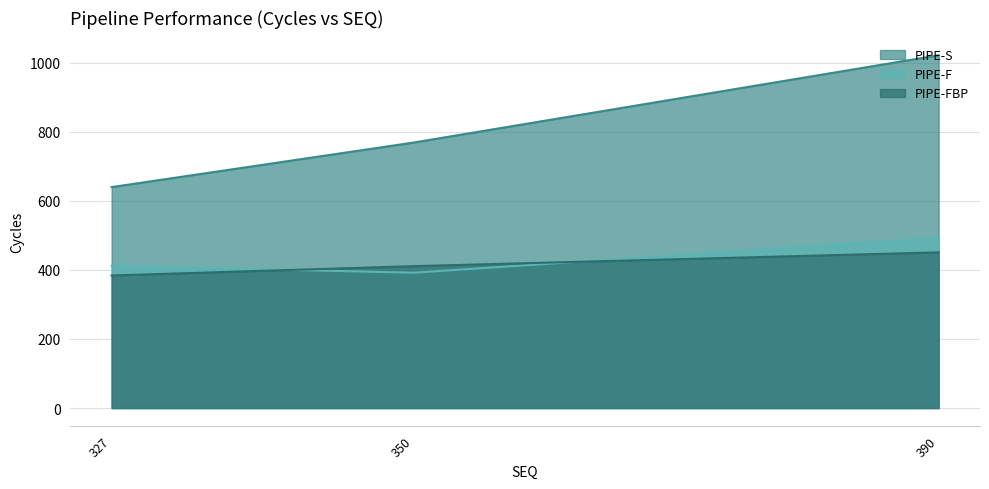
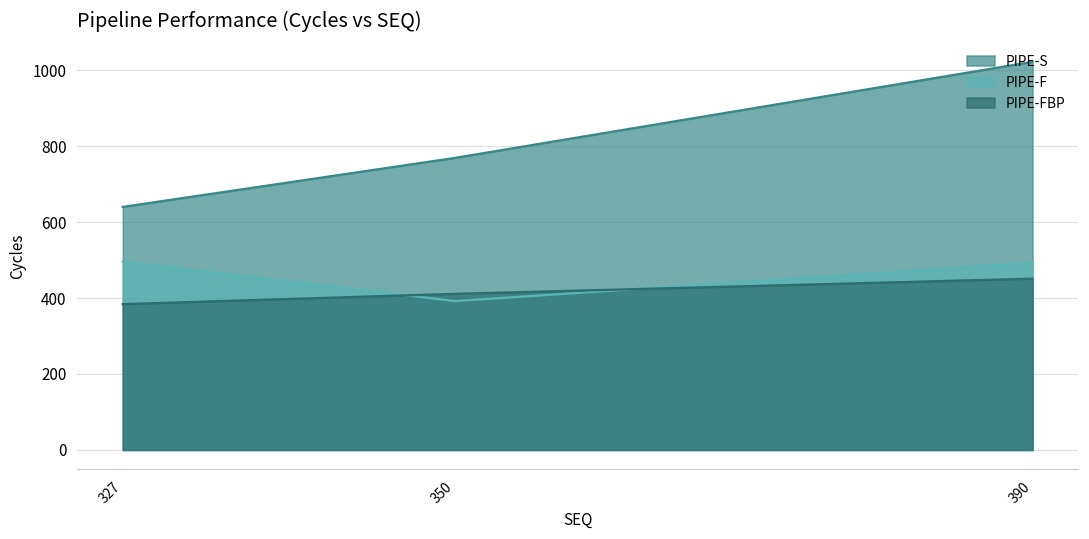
  {
    "PIPE-F": {
-     "327": 410,
+     "327": 500,
      "350": 390,
      "390": 490
    }
  }
